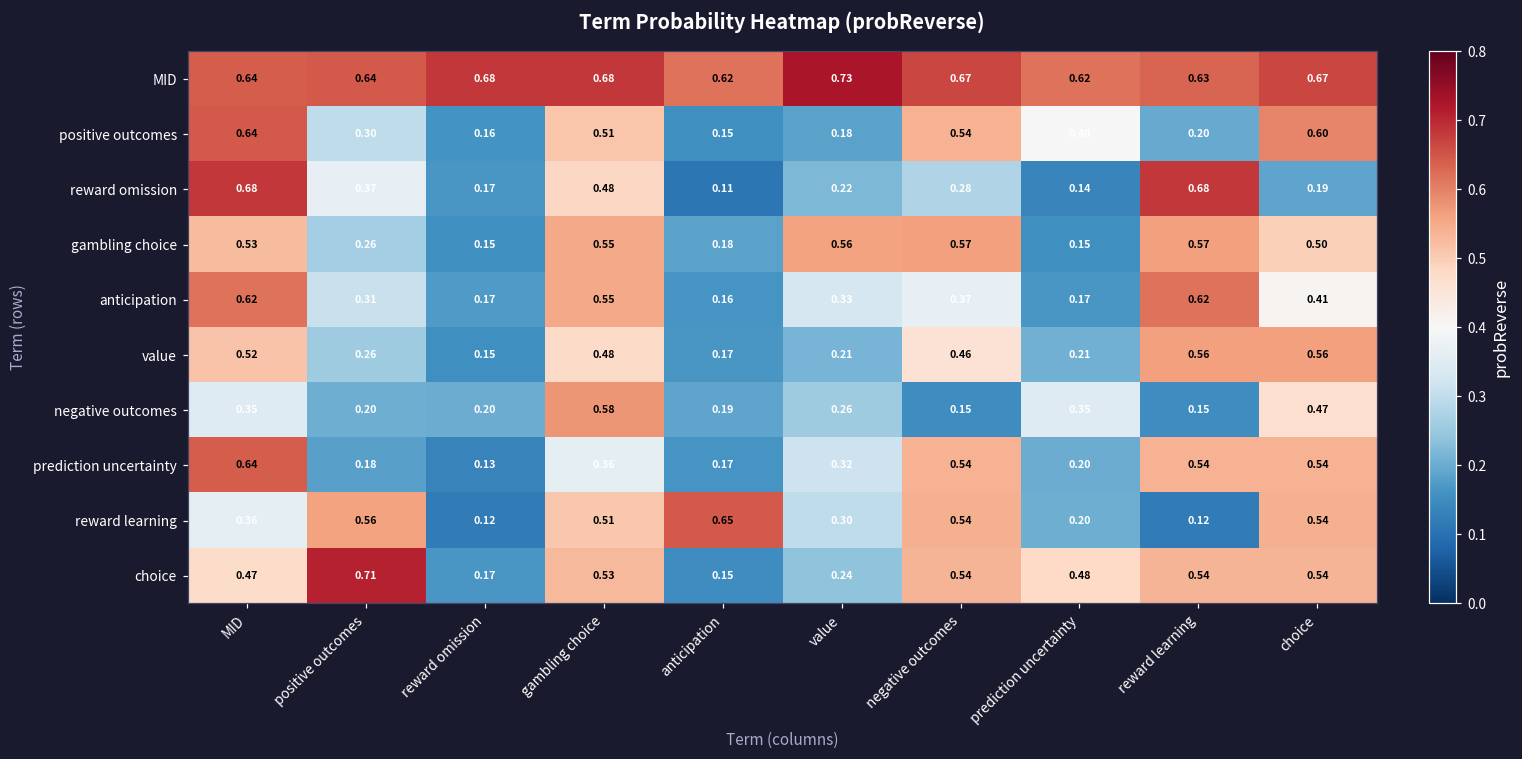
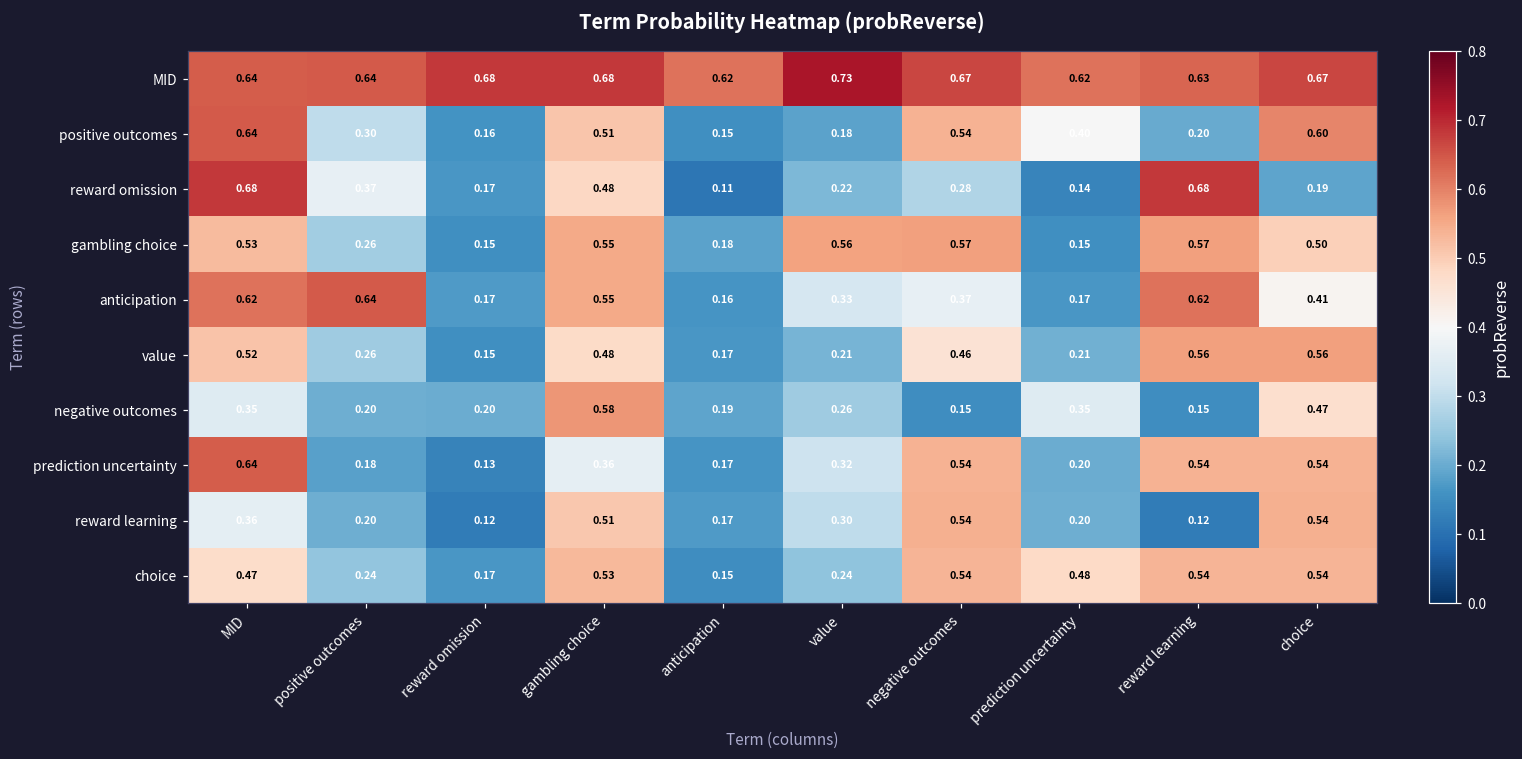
  {
    "MID": {
      "MID": 0.64,
      "positive outcomes": 0.64,
      "reward omission": 0.68,
      "gambling choice": 0.68,
      "anticipation": 0.62,
      "value": 0.73,
      "negative outcomes": 0.67,
      "prediction uncertainty": 0.62,
      "reward learning": 0.63,
      "choice": 0.67
    },
    "positive outcomes": {
      "MID": 0.64,
      "positive outcomes": 0.30,
      "reward omission": 0.16,
      "gambling choice": 0.51,
      "anticipation": 0.15,
      "value": 0.18,
      "negative outcomes": 0.54,
      "reward learning": 0.20,
      "choice": 0.60
    },
    "reward omission": {
      "MID": 0.68,
      "reward omission": 0.17,
      "gambling choice": 0.48,
      "anticipation": 0.11,
      "value": 0.22,
      "negative outcomes": 0.28,
      "prediction uncertainty": 0.14,
      "reward learning": 0.68,
      "choice": 0.19
    },
    "gambling choice": {
      "MID": 0.53,
      "positive outcomes": 0.26,
      "reward omission": 0.15,
      "gambling choice": 0.55,
      "anticipation": 0.18,
      "value": 0.56,
      "negative outcomes": 0.57,
      "prediction uncertainty": 0.15,
      "reward learning": 0.57,
      "choice": 0.50
    },
    "anticipation": {
      "MID": 0.62,
-     "positive outcomes": 0.31,
+     "positive outcomes": 0.64,
      "reward omission": 0.17,
      "gambling choice": 0.55,
      "anticipation": 0.16,
      "prediction uncertainty": 0.17,
      "reward learning": 0.62,
      "choice": 0.41
    },
    "value": {
      "MID": 0.52,
      "positive outcomes": 0.26,
      "reward omission": 0.15,
      "gambling choice": 0.48,
      "anticipation": 0.17,
      "value": 0.21,
      "negative outcomes": 0.46,
      "prediction uncertainty": 0.21,
      "reward learning": 0.56,
      "choice": 0.56
    },
    "negative outcomes": {
      "positive outcomes": 0.20,
      "reward omission": 0.20,
      "gambling choice": 0.58,
      "anticipation": 0.19,
      "value": 0.26,
      "negative outcomes": 0.15,
      "reward learning": 0.15,
      "choice": 0.47
    },
    "prediction uncertainty": {
      "MID": 0.64,
      "positive outcomes": 0.18,
      "reward omission": 0.13,
      "anticipation": 0.17,
      "value": 0.32,
      "negative outcomes": 0.54,
      "prediction uncertainty": 0.20,
      "reward learning": 0.54,
      "choice": 0.54
    },
    "reward learning": {
-     "positive outcomes": 0.56,
+     "positive outcomes": 0.20,
      "reward omission": 0.12,
      "gambling choice": 0.51,
-     "anticipation": 0.65,
+     "anticipation": 0.17,
      "value": 0.30,
      "negative outcomes": 0.54,
      "prediction uncertainty": 0.20,
      "reward learning": 0.12,
      "choice": 0.54
    },
    "choice": {
      "MID": 0.47,
-     "positive outcomes": 0.71,
+     "positive outcomes": 0.24,
      "reward omission": 0.17,
      "gambling choice": 0.53,
      "anticipation": 0.15,
      "value": 0.24,
      "negative outcomes": 0.54,
      "prediction uncertainty": 0.48,
      "reward learning": 0.54,
      "choice": 0.54
    }
  }
